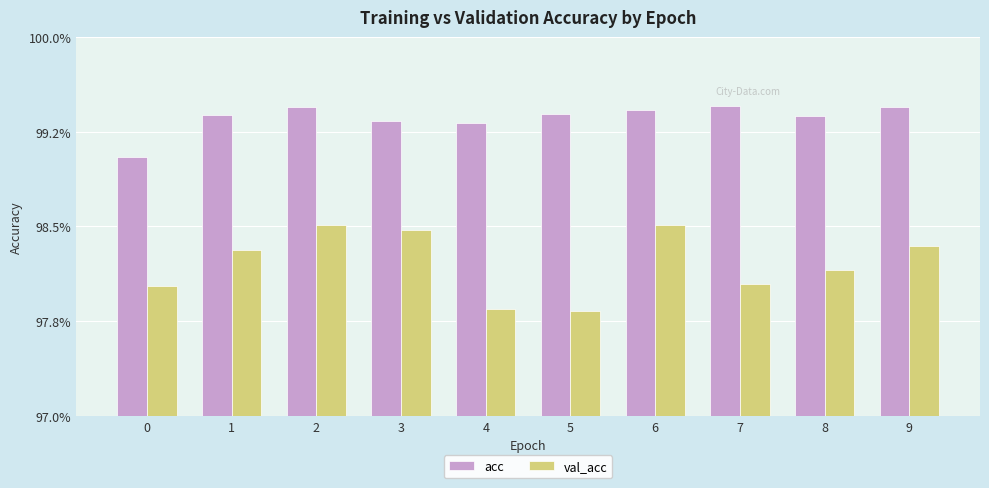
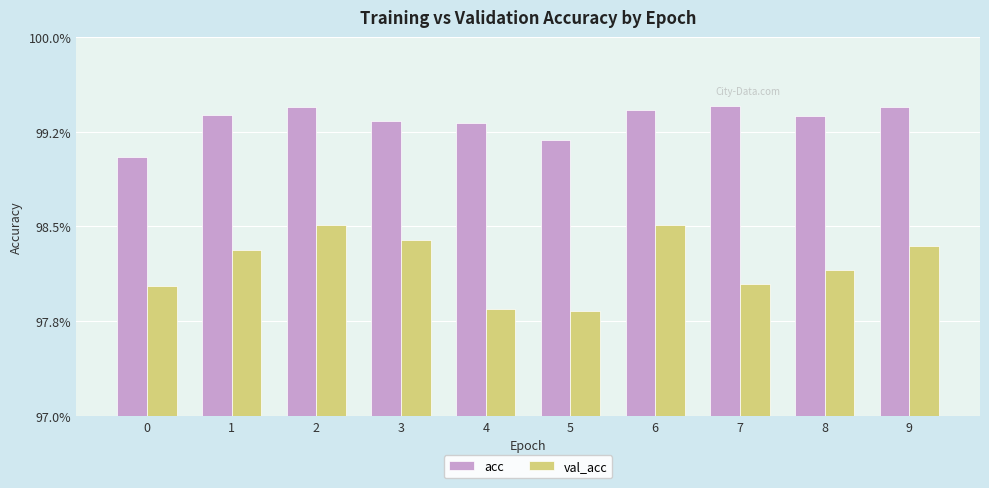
  {
    "acc": {
      "0": "99.05%",
      "1": "99.38%",
      "2": "99.45%",
      "3": "99.33%",
      "4": "99.32%",
-     "5": "99.39%",
+     "5": "99.18%",
      "6": "99.42%",
      "7": "99.46%",
      "8": "99.37%",
      "9": "99.45%"
    },
    "val_acc": {
      "0": "98.03%",
      "1": "98.31%",
      "2": "98.52%",
-     "3": "98.47%",
+     "3": "98.39%",
      "4": "97.84%",
      "5": "97.83%",
      "6": "98.52%",
      "7": "98.05%",
      "8": "98.16%",
      "9": "98.34%"
    }
  }
